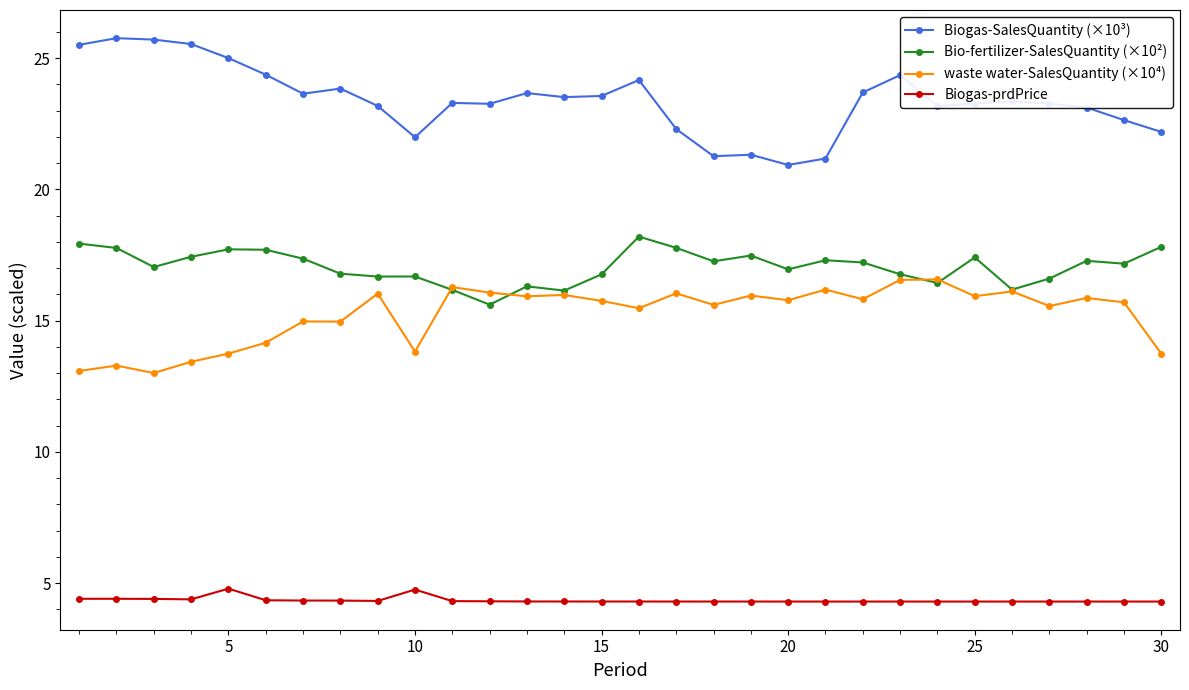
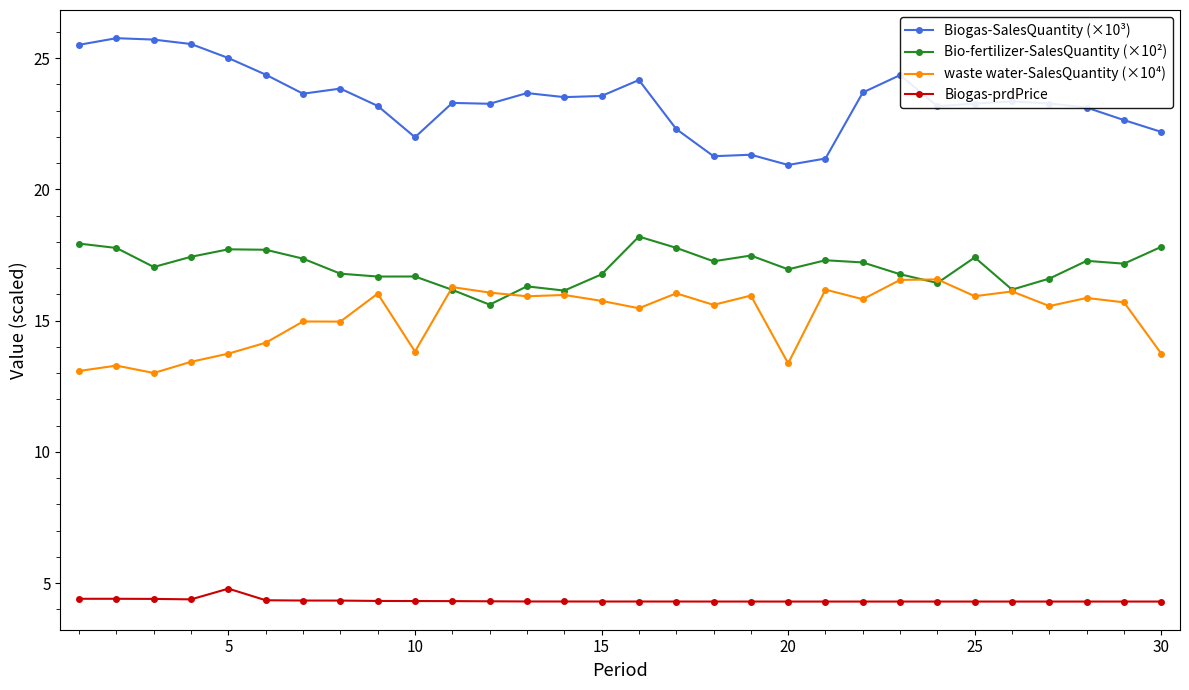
  {
    "Biogas-SalesQuantity (×10³)": {
      "5": 25.0,
      "10": 22.0,
      "15": 23.6,
      "20": 20.9,
      "30": 22.2
    },
    "Bio-fertilizer-SalesQuantity (×10²)": {
      "5": 17.7,
      "10": 16.7,
      "15": 16.8,
      "20": 17.0,
      "25": 17.4,
      "30": 17.8
    },
    "waste water-SalesQuantity (×10⁴)": {
      "5": 13.7,
      "10": 13.8,
      "15": 15.8,
-     "20": 15.8,
+     "20": 13.4,
      "25": 15.9,
      "30": 13.7
    },
    "Biogas-prdPrice": {
      "5": 4.8,
-     "10": 4.8,
+     "10": 4.3,
      "15": 4.3,
      "20": 4.3,
      "25": 4.3,
      "30": 4.3
    }
  }
